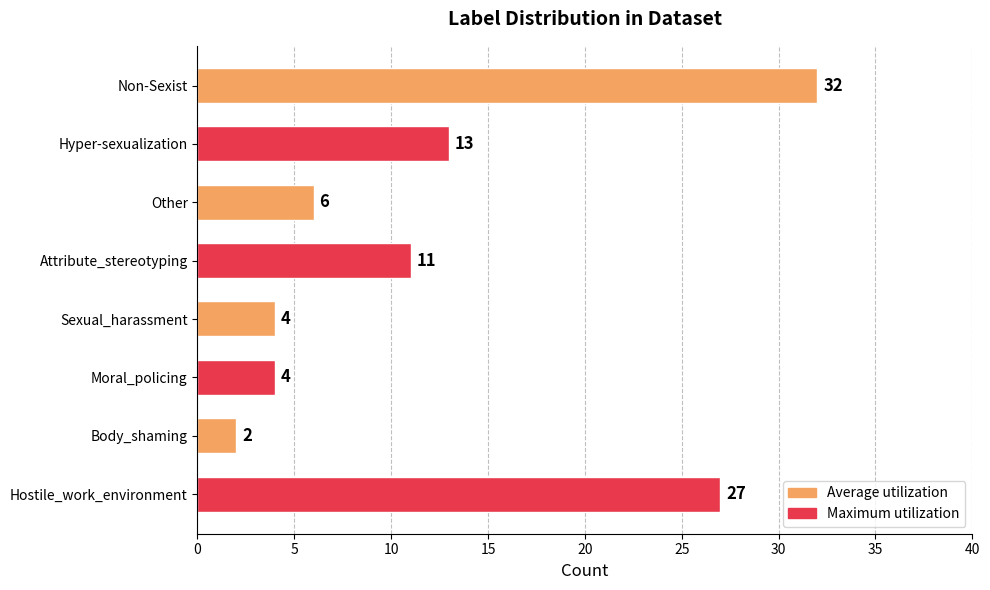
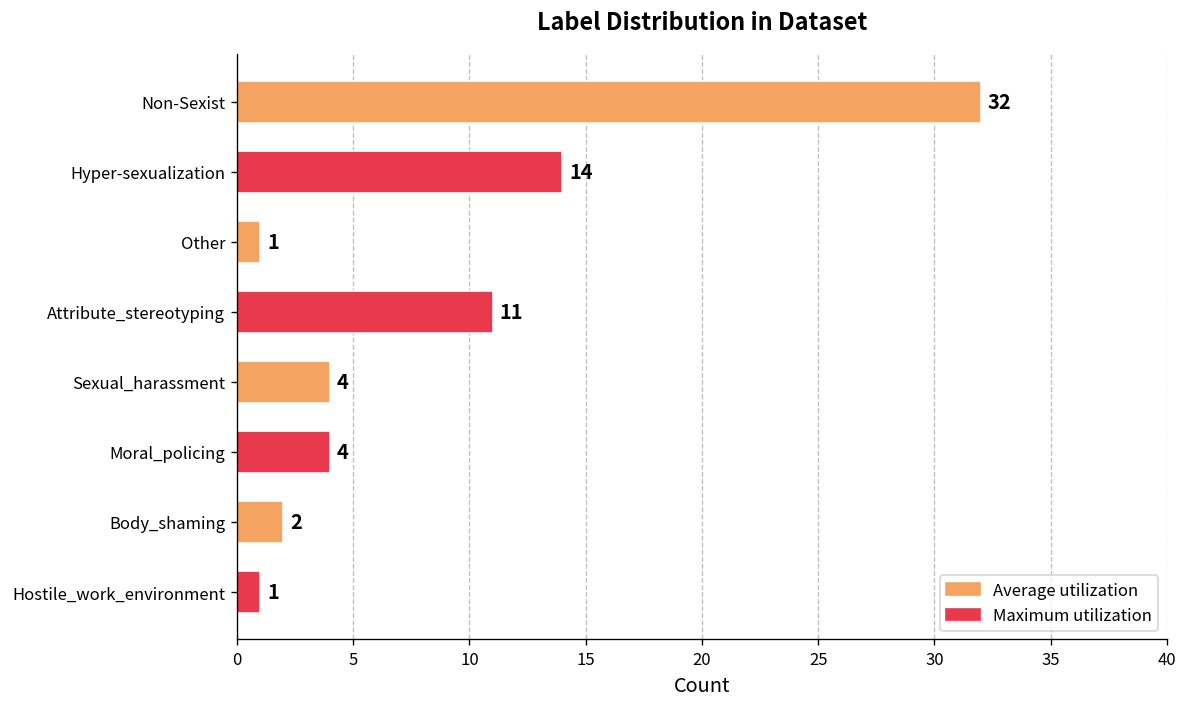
  {
    "Non-Sexist": 32,
-   "Hyper-sexualization": 13,
-   "Other": 6,
+   "Hyper-sexualization": 14,
+   "Other": 1,
    "Attribute_stereotyping": 11,
    "Sexual_harassment": 4,
    "Moral_policing": 4,
    "Body_shaming": 2,
-   "Hostile_work_environment": 27
+   "Hostile_work_environment": 1
  }
